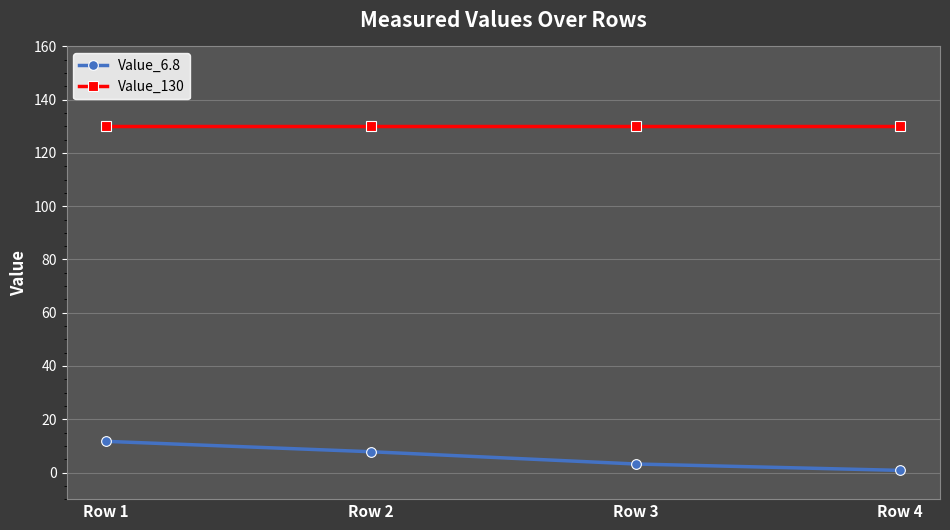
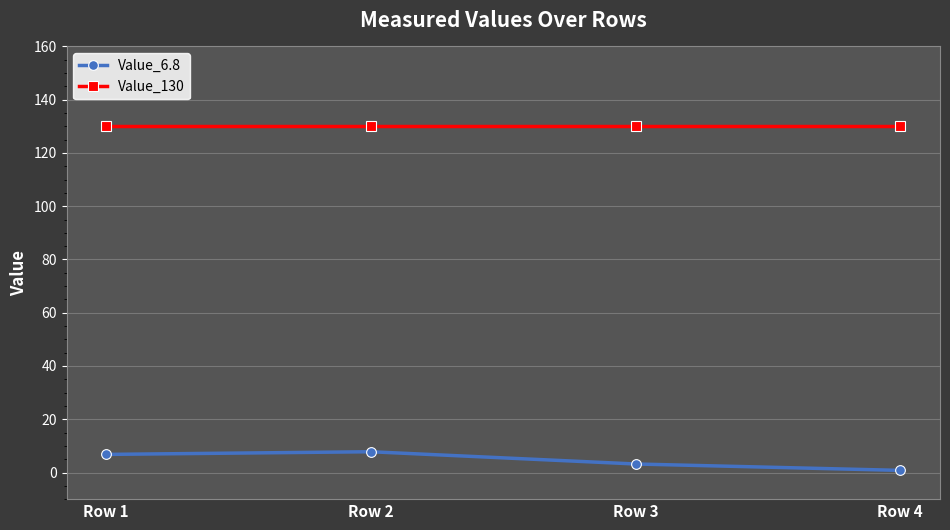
  {
    "Value_6.8": {
-     "Row 1": 12,
+     "Row 1": 7,
      "Row 2": 8,
      "Row 3": 3,
      "Row 4": 1
    },
    "Value_130": {
      "Row 1": 130,
      "Row 2": 130,
      "Row 3": 130,
      "Row 4": 130
    }
  }
